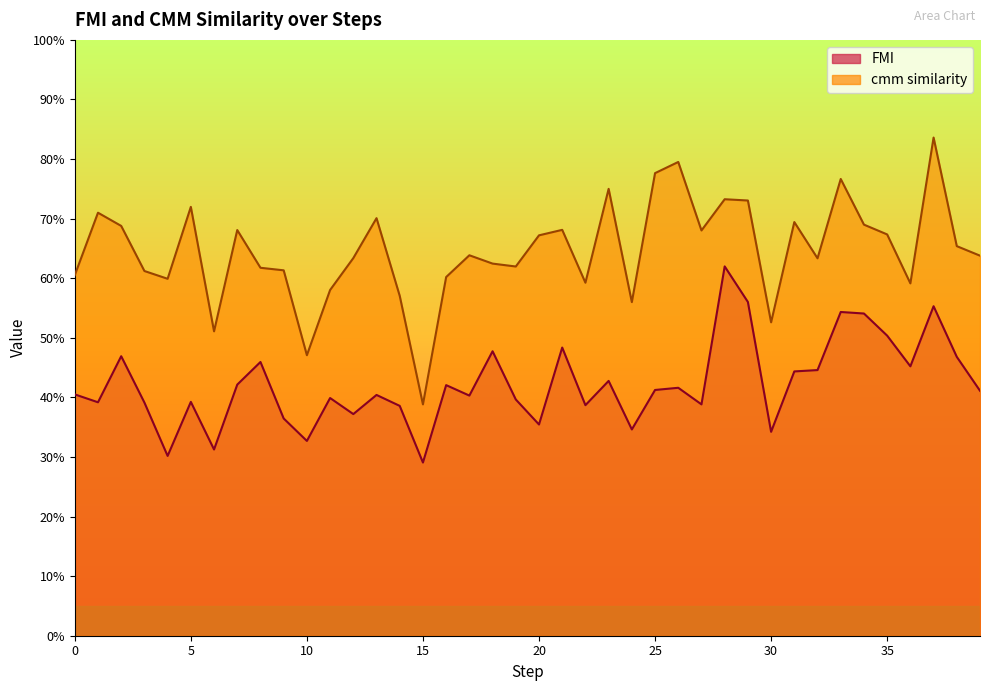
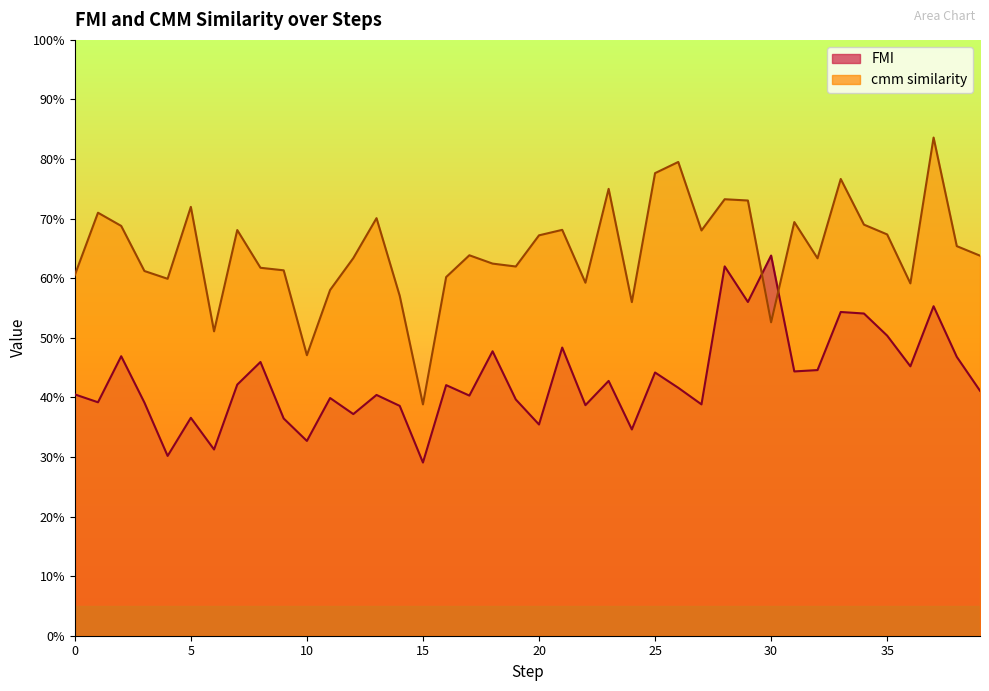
  {
    "FMI": {
      "0": "41%",
-     "5": "39%",
+     "5": "37%",
      "10": "33%",
      "15": "29%",
      "20": "35%",
-     "25": "41%",
-     "30": "34%",
+     "25": "44%",
+     "30": "64%",
      "35": "50%"
    },
    "cmm similarity": {
      "0": "61%",
      "5": "72%",
      "10": "47%",
      "15": "39%",
      "20": "67%",
      "25": "78%",
      "30": "53%",
      "35": "67%"
    }
  }
